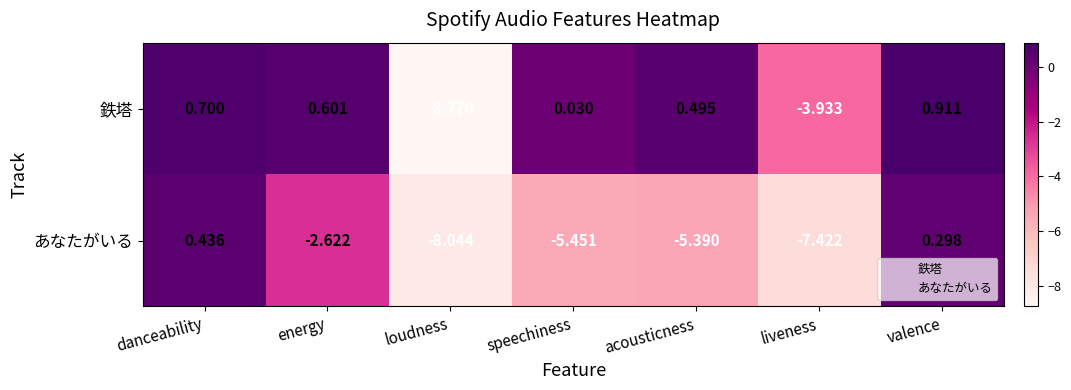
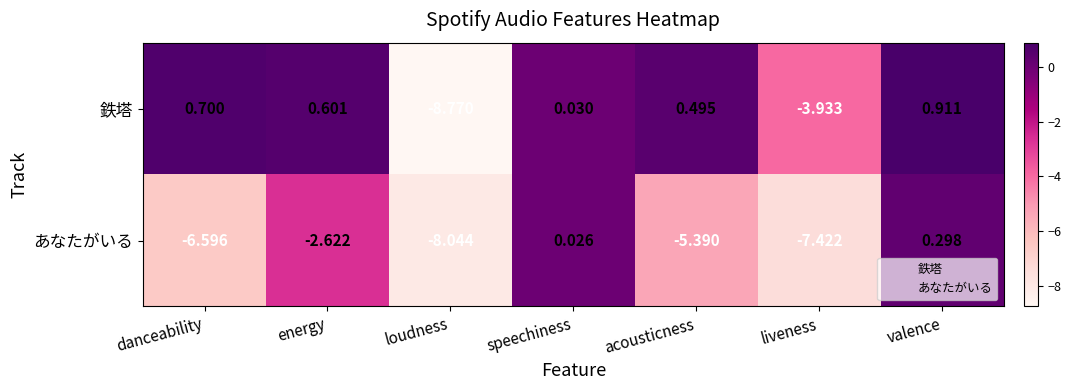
  {
    "鉄塔": {
      "danceability": 0.700,
      "energy": 0.601,
      "speechiness": 0.030,
      "acousticness": 0.495,
      "liveness": -3.933,
      "valence": 0.911
    },
    "あなたがいる": {
-     "danceability": 0.436,
+     "danceability": -6.596,
      "energy": -2.622,
-     "speechiness": -5.451,
+     "speechiness": 0.026,
      "acousticness": -5.390,
      "valence": 0.298
    }
  }
